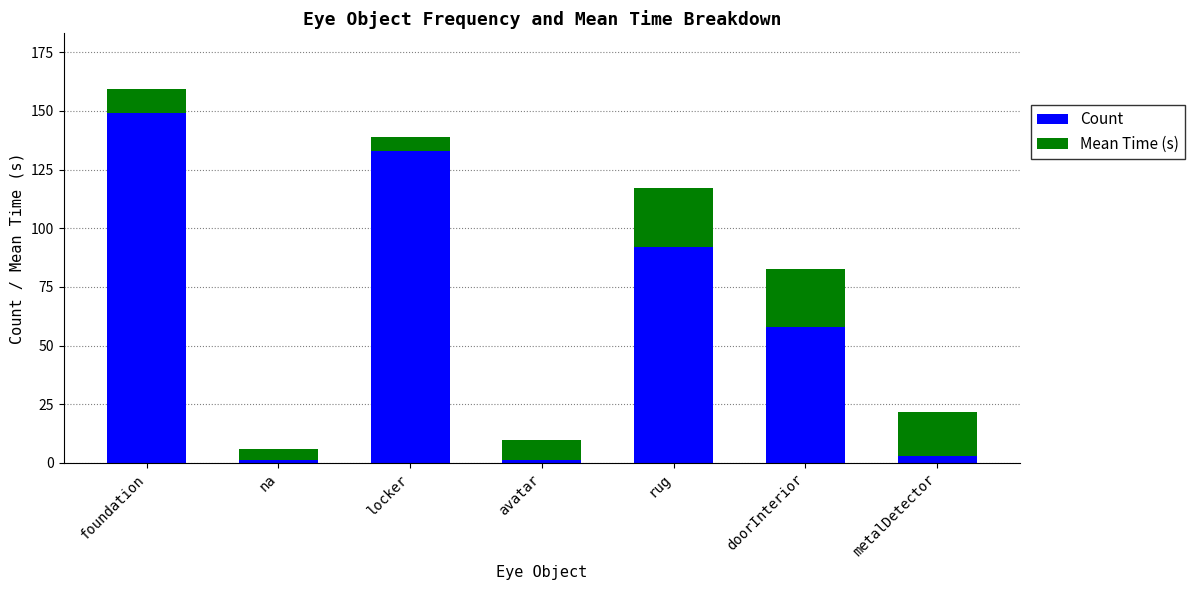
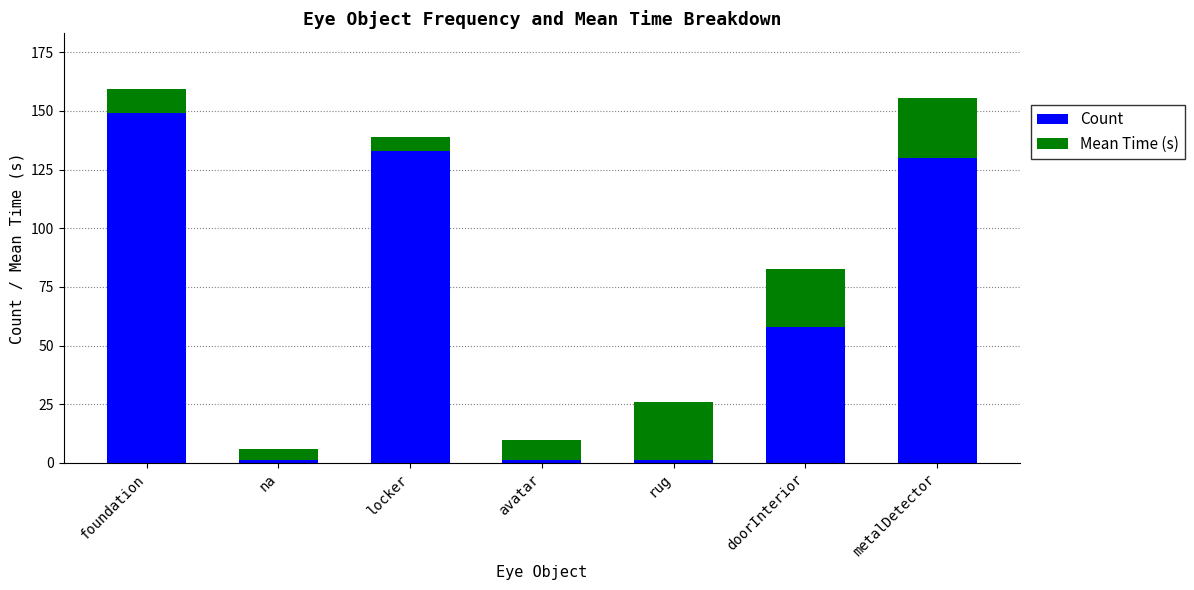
  {
    "Count": {
      "foundation": 149,
      "locker": 133,
-     "rug": 92,
+     "rug": 1,
      "doorInterior": 58,
-     "metalDetector": 3
+     "metalDetector": 130
    },
    "Mean Time (s)": {
      "foundation": 10,
      "na": 5,
      "locker": 6,
      "avatar": 9,
      "rug": 25,
      "doorInterior": 25,
-     "metalDetector": 19
+     "metalDetector": 26
    }
  }
